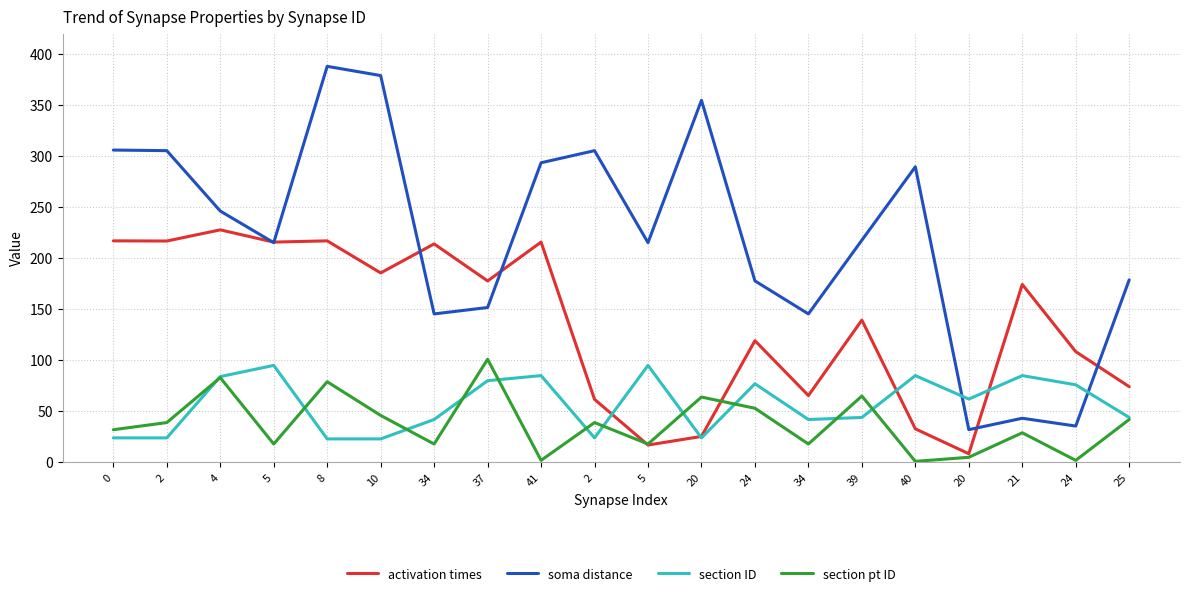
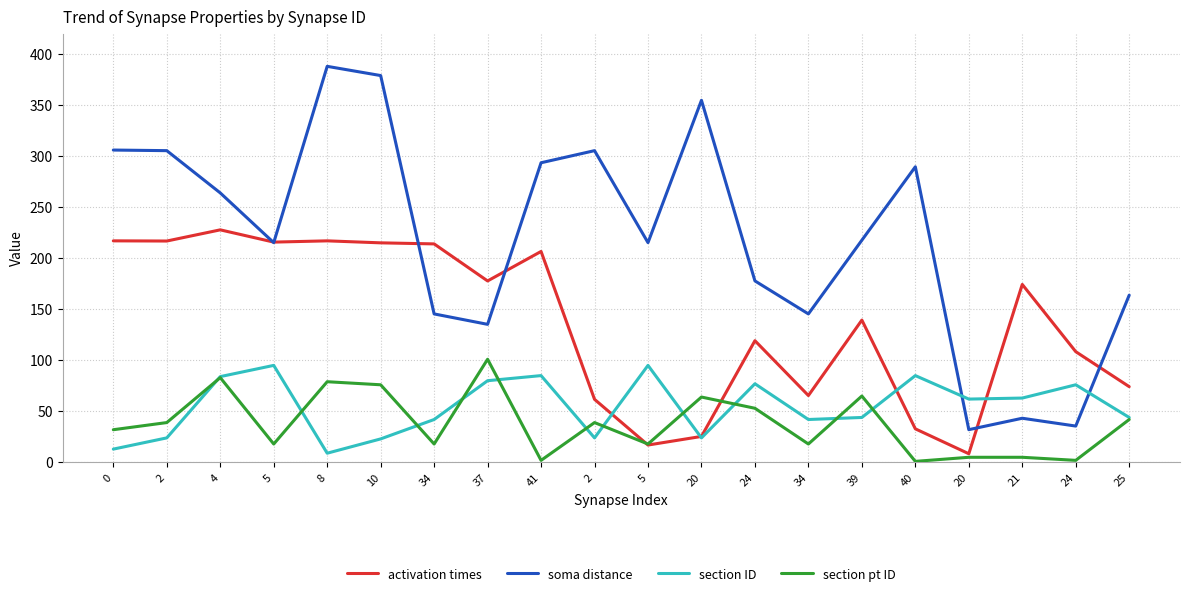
  {
    "activation times": {
      "0": 217,
      "4": 228,
      "8": 217,
-     "10": 186,
+     "10": 215,
      "37": 178,
-     "41": 216,
+     "41": 207,
      "39": 139,
      "40": 33,
      "21": 174,
      "25": 74
    },
    "soma distance": {
      "0": 306,
-     "4": 246,
+     "4": 264,
      "8": 388,
      "10": 379,
-     "37": 152,
+     "37": 135,
      "41": 293,
      "39": 218,
      "40": 289,
      "21": 43,
-     "25": 179
+     "25": 164
    },
    "section ID": {
-     "0": 24,
-     "8": 23,
+     "0": 13,
+     "8": 9,
      "10": 23,
      "37": 80,
      "41": 85,
      "39": 44,
      "40": 85,
-     "21": 85
+     "21": 63
    },
    "section pt ID": {
      "0": 32,
      "8": 79,
-     "10": 46,
+     "10": 76,
      "37": 101,
      "41": 2,
      "39": 65,
      "40": 1,
-     "21": 29
+     "21": 5
    }
  }
